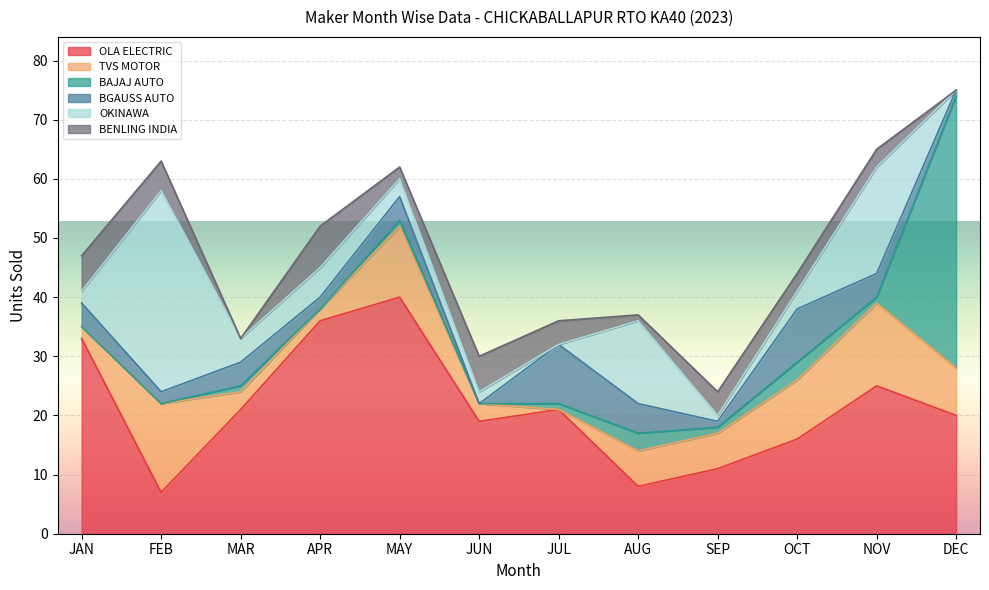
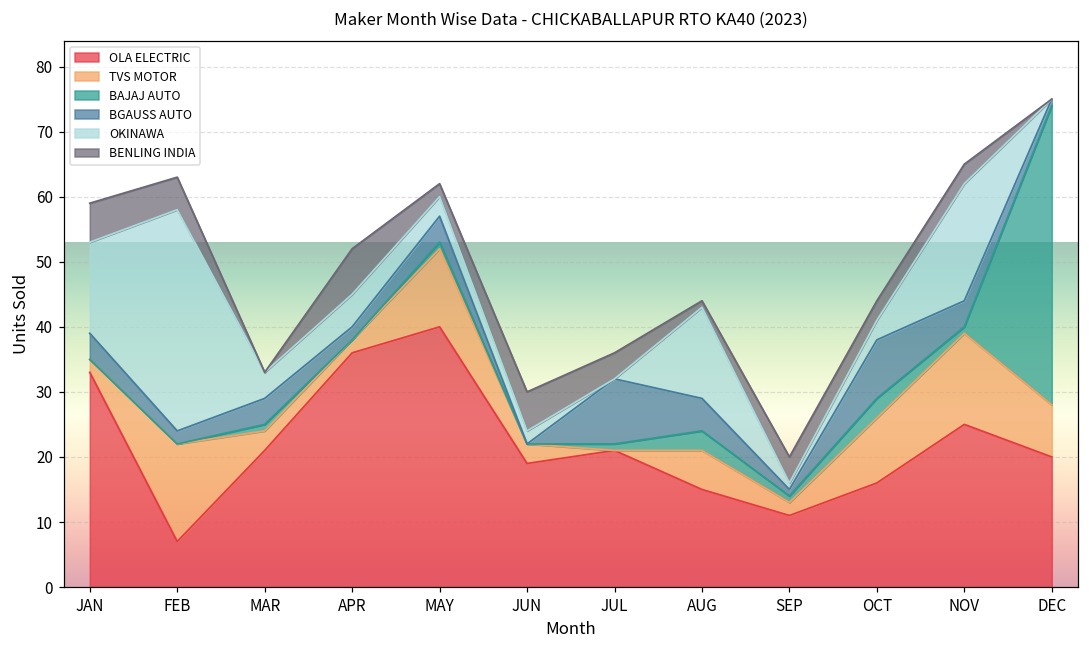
  {
    "OLA ELECTRIC": {
      "JAN": 33,
      "FEB": 7,
      "MAR": 21,
      "APR": 36,
      "MAY": 40,
      "JUN": 19,
-     "AUG": 8,
+     "AUG": 15,
      "SEP": 11,
      "OCT": 16,
      "NOV": 25,
      "DEC": 20
    },
    "TVS MOTOR": {
      "MAR": 3,
      "MAY": 12,
      "AUG": 6,
-     "SEP": 6,
+     "SEP": 2,
      "OCT": 10,
      "NOV": 14,
      "DEC": 8
    },
    "OKINAWA": {
-     "JAN": 2,
+     "JAN": 14,
      "FEB": 34,
      "APR": 5,
      "MAY": 3,
      "JUN": 2,
      "AUG": 14,
      "SEP": 1,
      "OCT": 3,
      "NOV": 18
    }
  }
